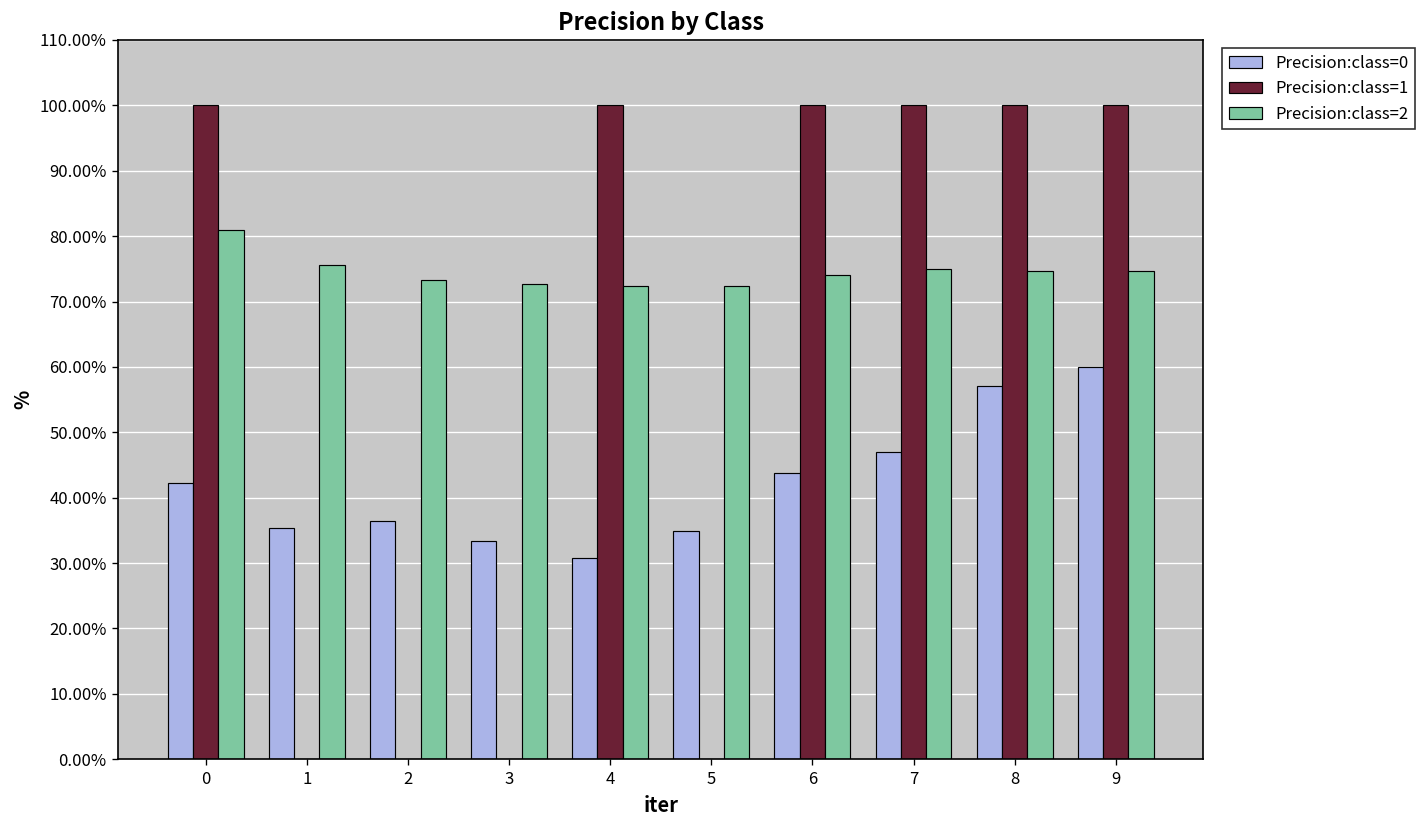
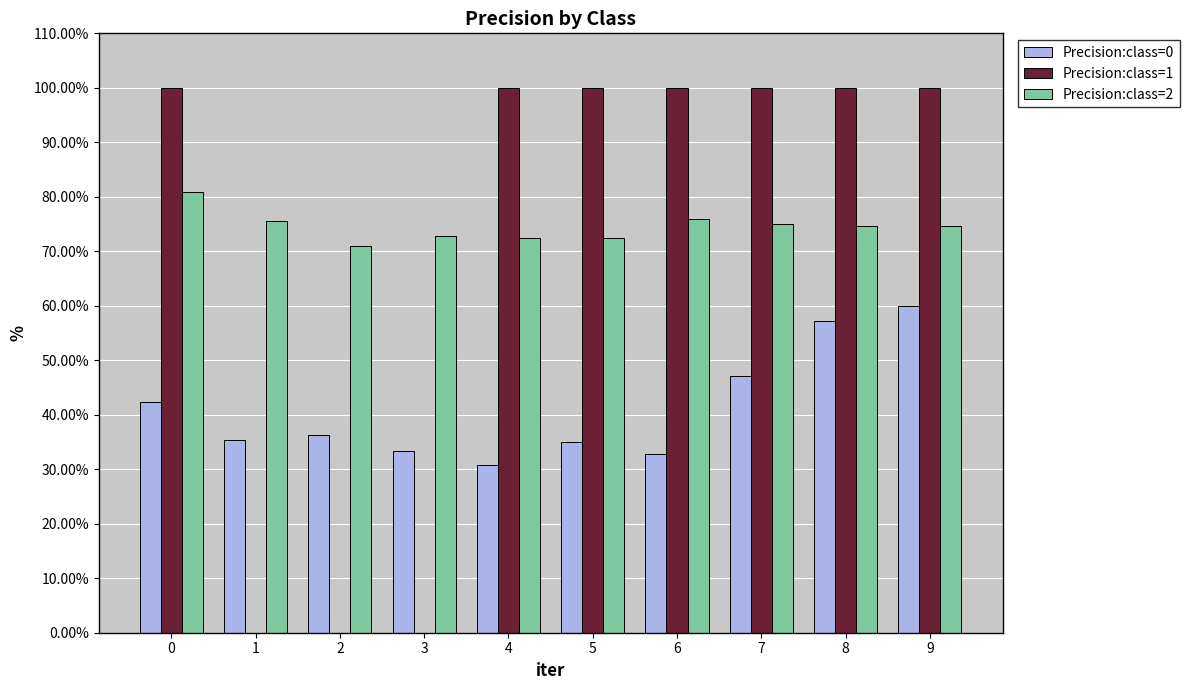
  {
    "Precision:class=0": {
      "0": "42%",
      "1": "35%",
      "2": "36%",
      "3": "33%",
      "4": "31%",
      "5": "35%",
-     "6": "44%",
+     "6": "33%",
      "7": "47%",
      "8": "57%",
      "9": "60%"
    },
    "Precision:class=1": {
      "0": "100%",
      "1": "0%",
      "2": "0%",
      "3": "0%",
      "4": "100%",
-     "5": "0%",
+     "5": "100%",
      "6": "100%",
      "7": "100%",
      "8": "100%",
      "9": "100%"
    },
    "Precision:class=2": {
      "0": "81%",
      "1": "76%",
-     "2": "73%",
+     "2": "71%",
      "3": "73%",
      "4": "72%",
      "5": "72%",
-     "6": "74%",
+     "6": "76%",
      "7": "75%",
      "8": "75%",
      "9": "75%"
    }
  }
